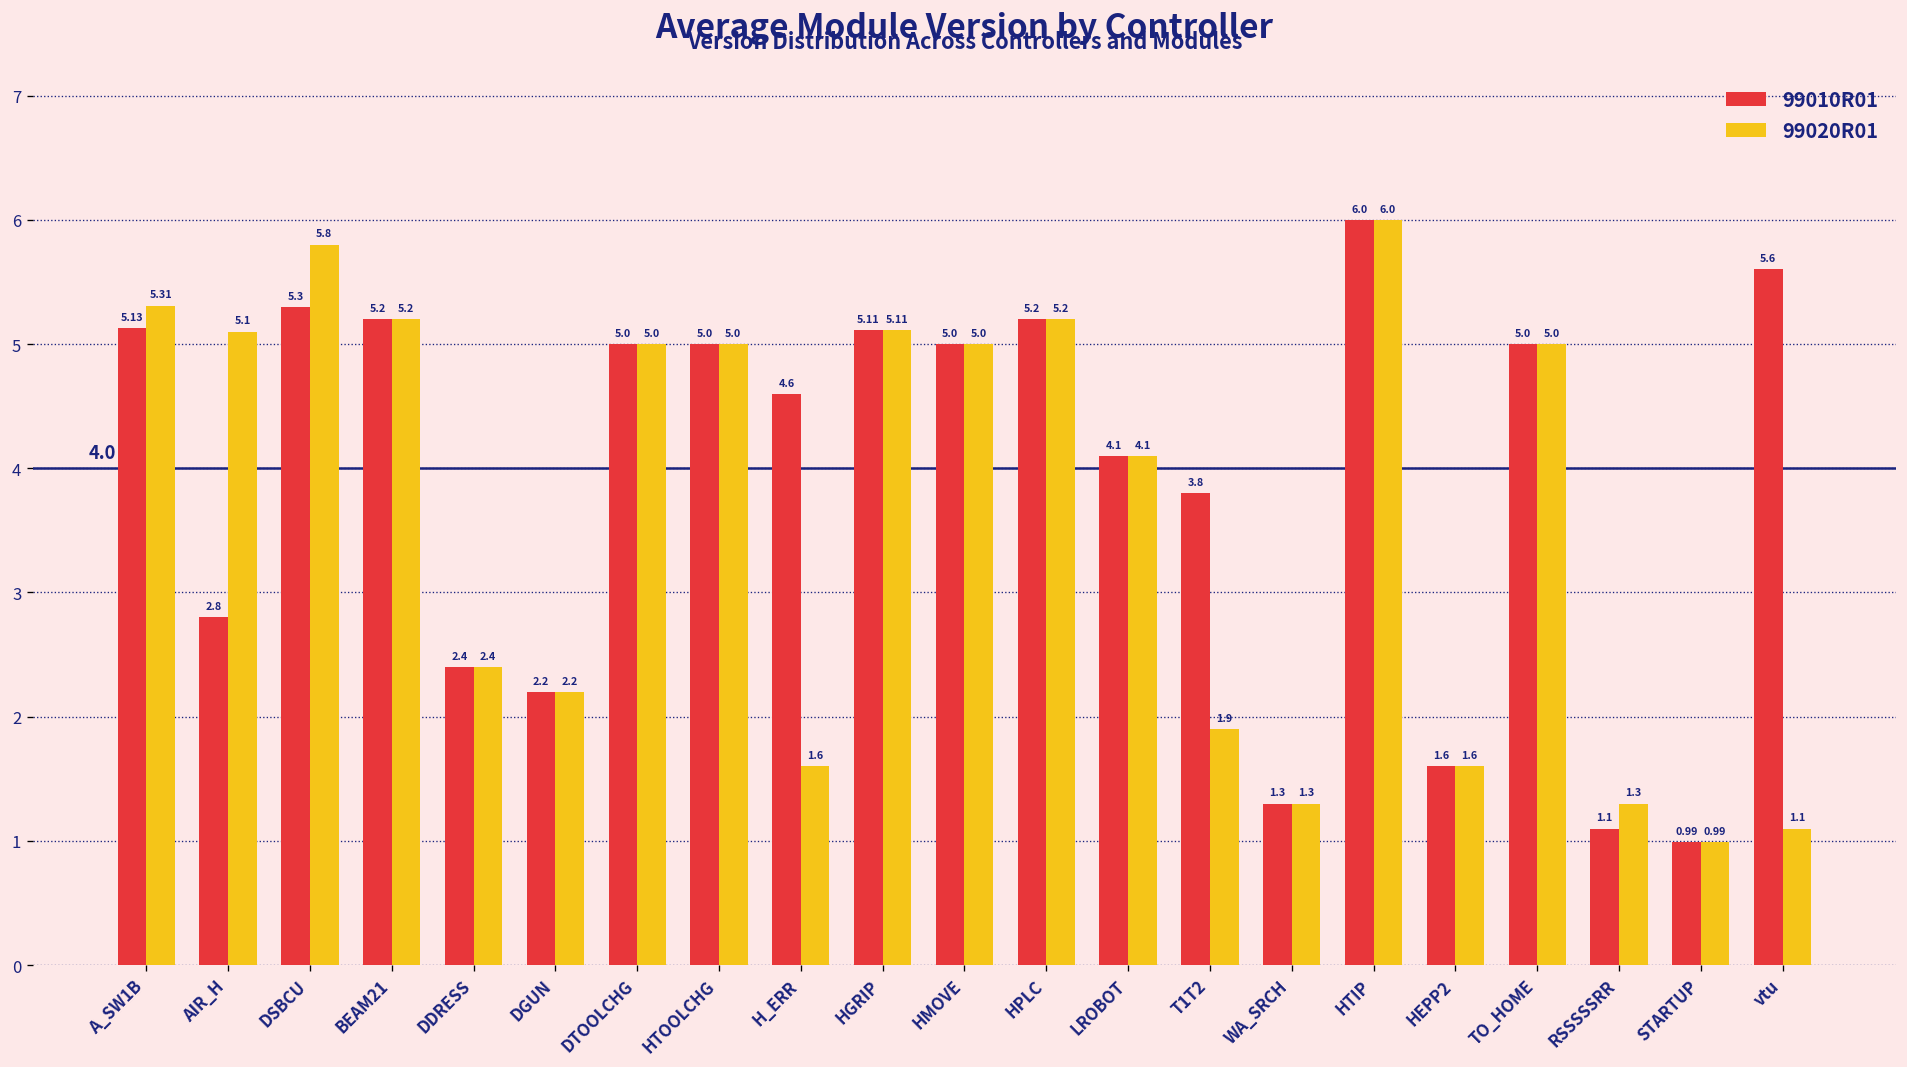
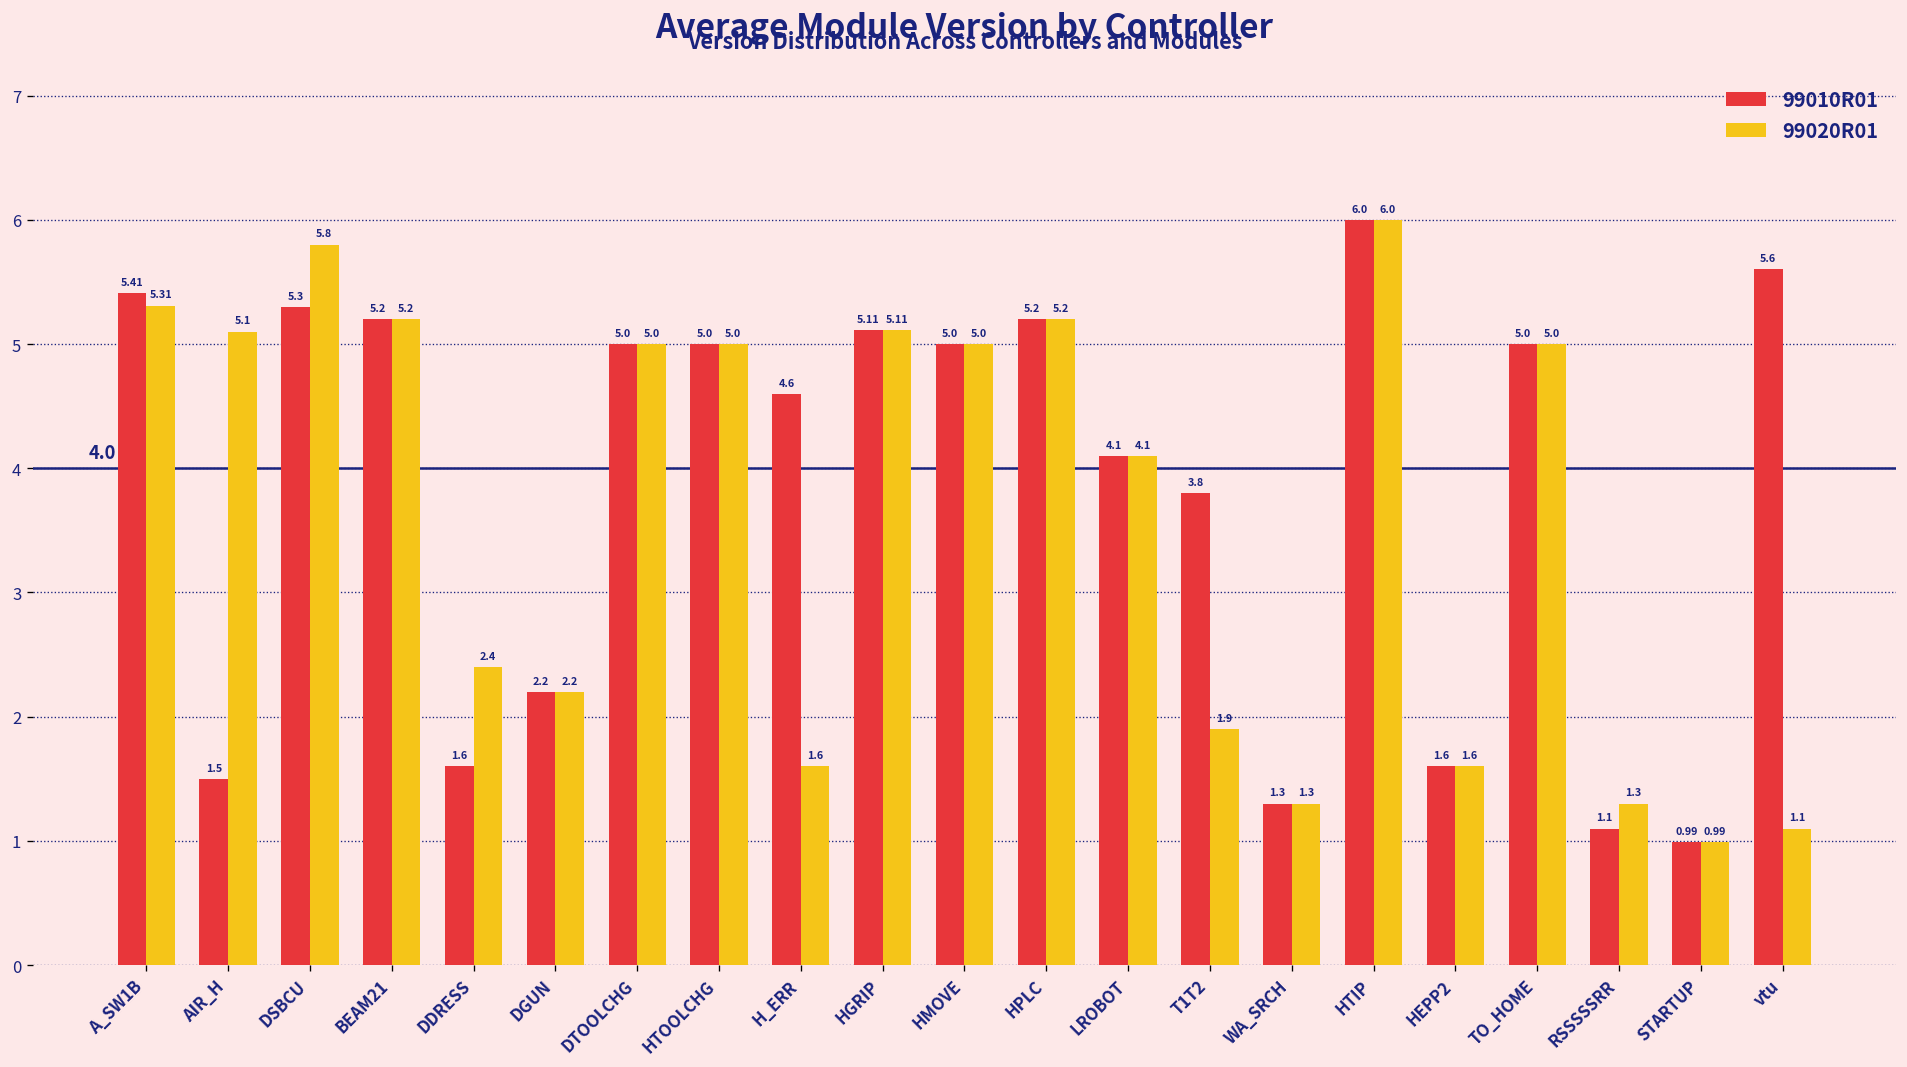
  {
    "99010R01": {
-     "A_SW1B": 5.13,
-     "AIR_H": 2.8,
+     "A_SW1B": 5.41,
+     "AIR_H": 1.5,
      "DSBCU": 5.3,
      "BEAM21": 5.2,
-     "DDRESS": 2.4,
+     "DDRESS": 1.6,
      "DGUN": 2.2,
      "DTOOLCHG": 5.0,
      "HTOOLCHG": 5.0,
      "H_ERR": 4.6,
      "HGRIP": 5.11,
      "HMOVE": 5.0,
      "HPLC": 5.2,
      "LROBOT": 4.1,
      "T1T2": 3.8,
      "WA_SRCH": 1.3,
      "HTIP": 6.0,
      "HEPP2": 1.6,
      "TO_HOME": 5.0,
      "RSSSSSRR": 1.1,
      "STARTUP": 0.99,
      "vtu": 5.6
    },
    "99020R01": {
      "A_SW1B": 5.31,
      "AIR_H": 5.1,
      "DSBCU": 5.8,
      "BEAM21": 5.2,
      "DDRESS": 2.4,
      "DGUN": 2.2,
      "DTOOLCHG": 5.0,
      "HTOOLCHG": 5.0,
      "H_ERR": 1.6,
      "HGRIP": 5.11,
      "HMOVE": 5.0,
      "HPLC": 5.2,
      "LROBOT": 4.1,
      "T1T2": 1.9,
      "WA_SRCH": 1.3,
      "HTIP": 6.0,
      "HEPP2": 1.6,
      "TO_HOME": 5.0,
      "RSSSSSRR": 1.3,
      "STARTUP": 0.99,
      "vtu": 1.1
    }
  }
